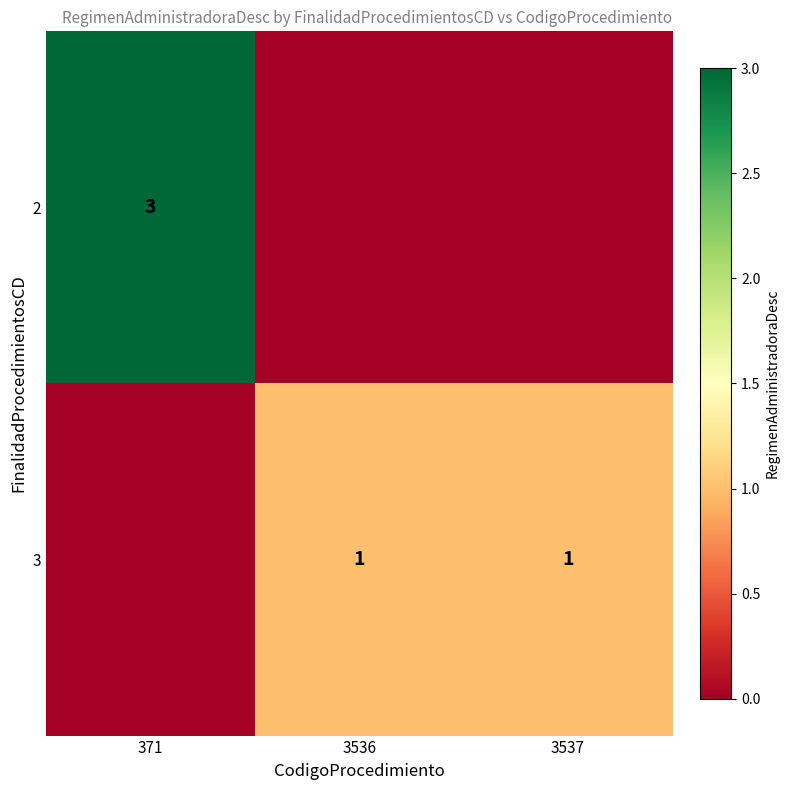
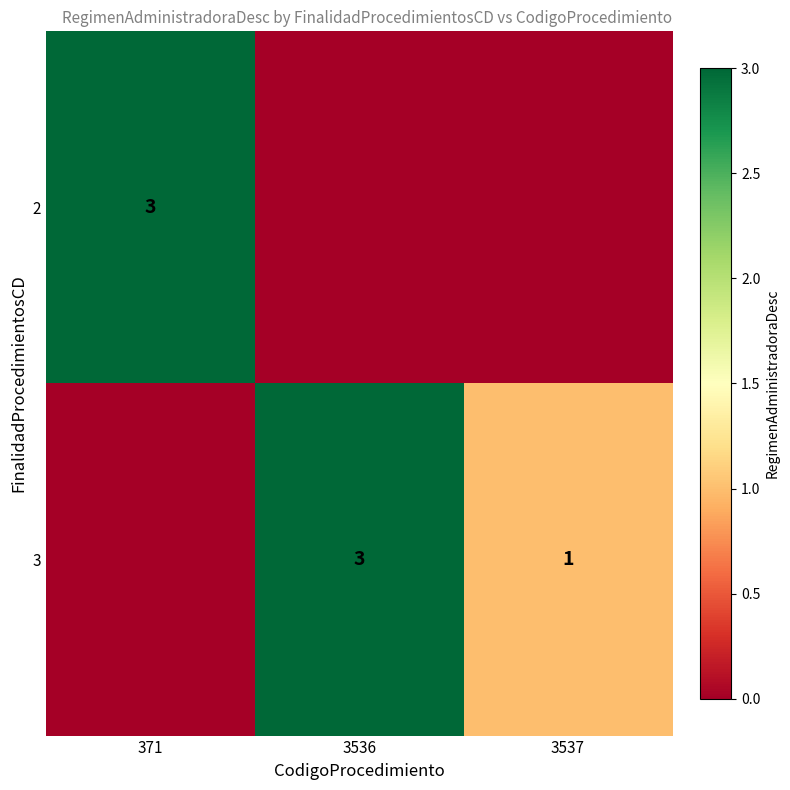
  {
    "2": {
      "371": 3
    },
    "3": {
-     "3536": 1,
+     "3536": 3,
      "3537": 1
    }
  }
